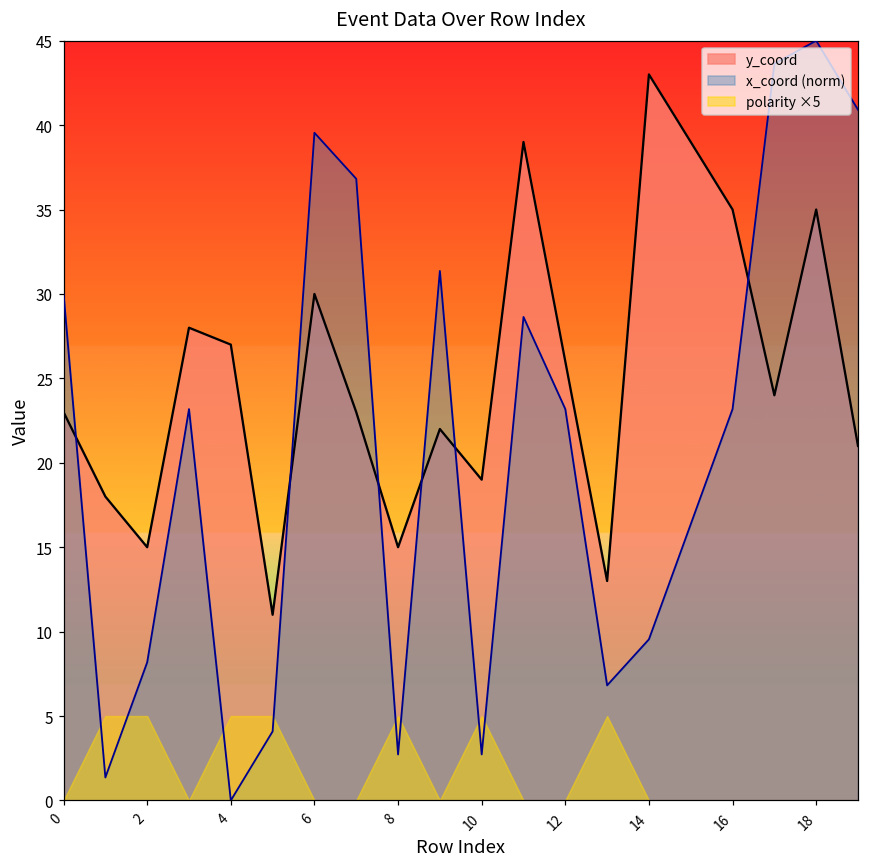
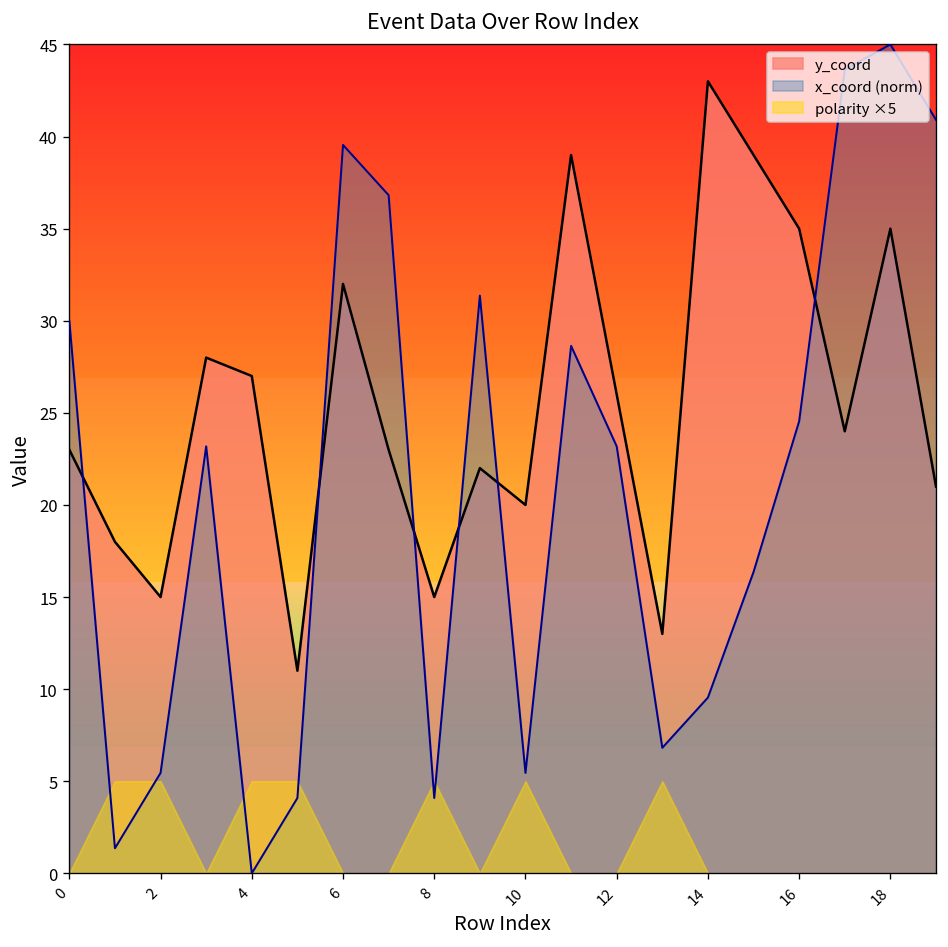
  {
    "y_coord": {
      "0": 23,
      "2": 15,
      "4": 27,
-     "6": 30,
+     "6": 32,
      "8": 15,
-     "10": 19,
+     "10": 20,
      "12": 26,
      "14": 43,
      "16": 35,
      "18": 35
    },
    "x_coord (norm)": {
      "0": 30.0,
-     "2": 8.2,
+     "2": 5.5,
      "4": 0.0,
      "6": 39.5,
-     "8": 2.7,
-     "10": 2.7,
+     "8": 4.1,
+     "10": 5.5,
      "12": 23.2,
      "14": 9.5,
-     "16": 23.2,
+     "16": 24.5,
      "18": 45.0
    },
    "polarity ×5": {
      "0": 0.0,
      "2": 5.0,
      "4": 5.0,
      "6": 0.0,
      "8": 5.0,
      "10": 5.0,
      "12": 0.0,
      "14": 0.0,
      "16": 0.0,
      "18": 0.0
    }
  }
